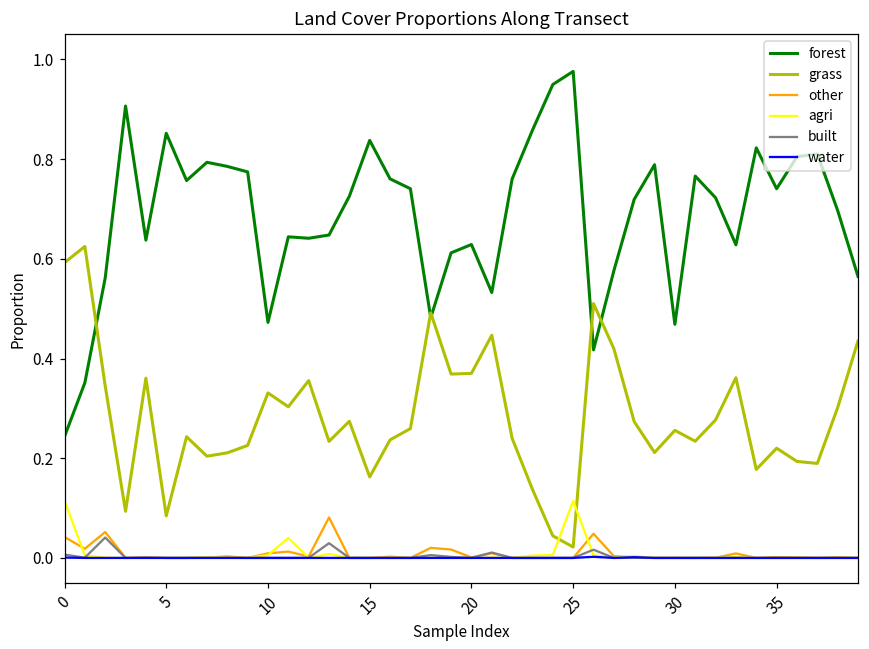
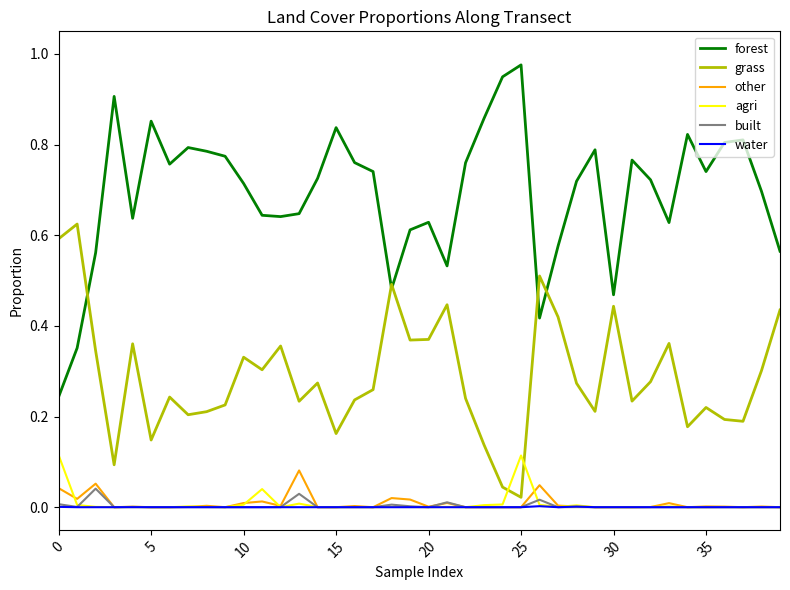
  {
    "forest": {
      "0": 0.24,
      "5": 0.85,
-     "10": 0.47,
+     "10": 0.71,
      "15": 0.84,
      "20": 0.63,
      "25": 0.98,
      "30": 0.47,
      "35": 0.74
    },
    "grass": {
      "0": 0.59,
-     "5": 0.08,
+     "5": 0.15,
      "10": 0.33,
      "15": 0.16,
      "20": 0.37,
      "25": 0.02,
-     "30": 0.26,
+     "30": 0.44,
      "35": 0.22
    },
    "other": {
      "0": 0.04
    },
    "agri": {
      "0": 0.11,
      "25": 0.11
    },
    "built": {
      "0": 0.01
    },
    "water": {
      "0": 0.00
    }
  }
